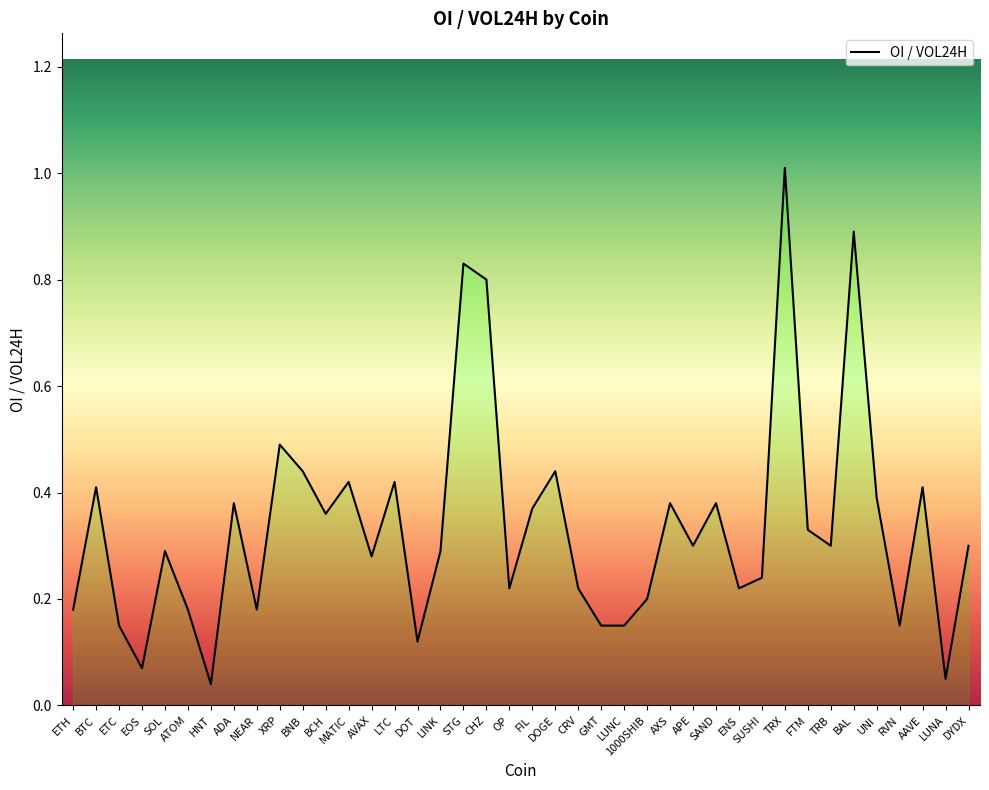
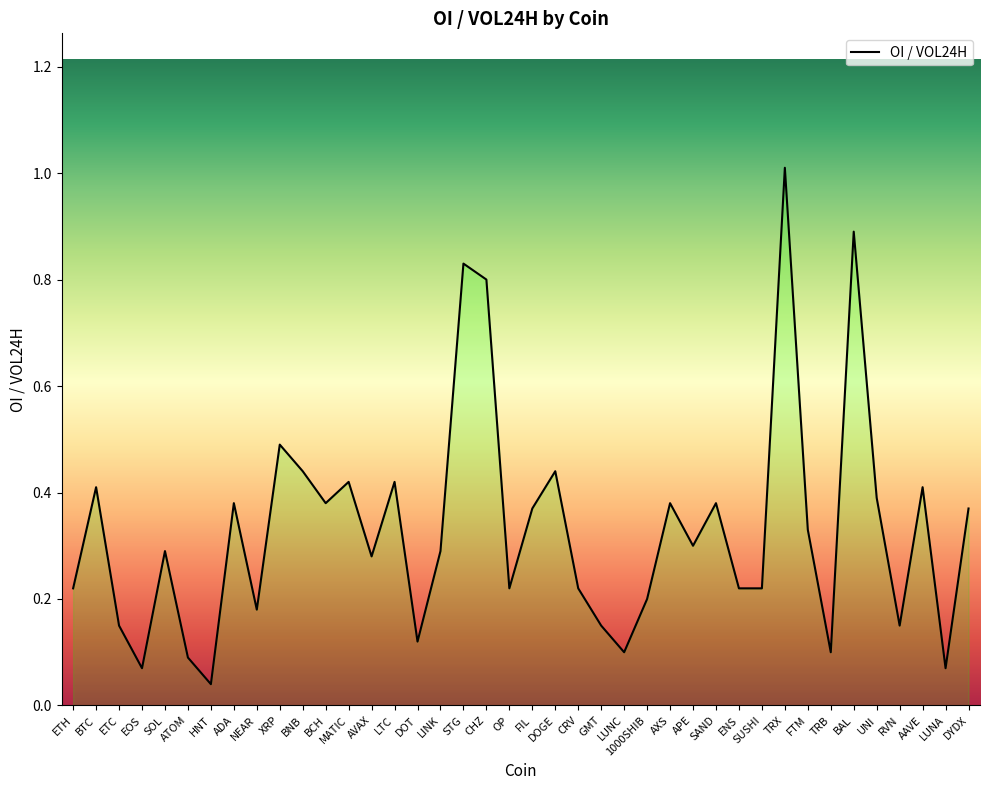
  {
-   "ETH": 0.18,
+   "ETH": 0.22,
    "BTC": 0.41,
    "ETC": 0.15,
    "EOS": 0.07,
    "SOL": 0.29,
-   "ATOM": 0.18,
+   "ATOM": 0.09,
    "HNT": 0.04,
    "ADA": 0.38,
    "NEAR": 0.18,
    "XRP": 0.49,
    "BNB": 0.44,
-   "BCH": 0.36,
+   "BCH": 0.38,
    "MATIC": 0.42,
    "AVAX": 0.28,
    "LTC": 0.42,
    "DOT": 0.12,
    "LINK": 0.29,
    "STG": 0.83,
    "CHZ": 0.80,
    "OP": 0.22,
    "FIL": 0.37,
    "DOGE": 0.44,
    "CRV": 0.22,
    "GMT": 0.15,
-   "LUNC": 0.15,
+   "LUNC": 0.10,
    "1000SHIB": 0.20,
    "AXS": 0.38,
    "APE": 0.30,
    "SAND": 0.38,
    "ENS": 0.22,
-   "SUSHI": 0.24,
+   "SUSHI": 0.22,
    "TRX": 1.01,
    "FTM": 0.33,
-   "TRB": 0.3,
+   "TRB": 0.1,
    "BAL": 0.89,
    "UNI": 0.39,
    "RVN": 0.15,
    "AAVE": 0.41,
-   "LUNA": 0.05,
-   "DYDX": 0.30
+   "LUNA": 0.07,
+   "DYDX": 0.37
  }
